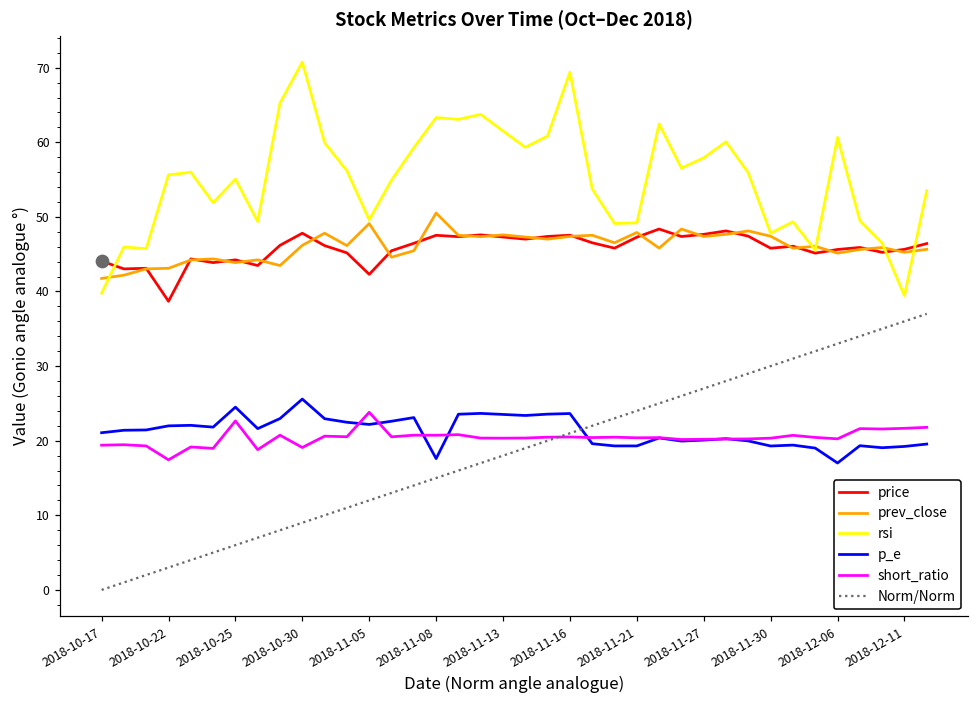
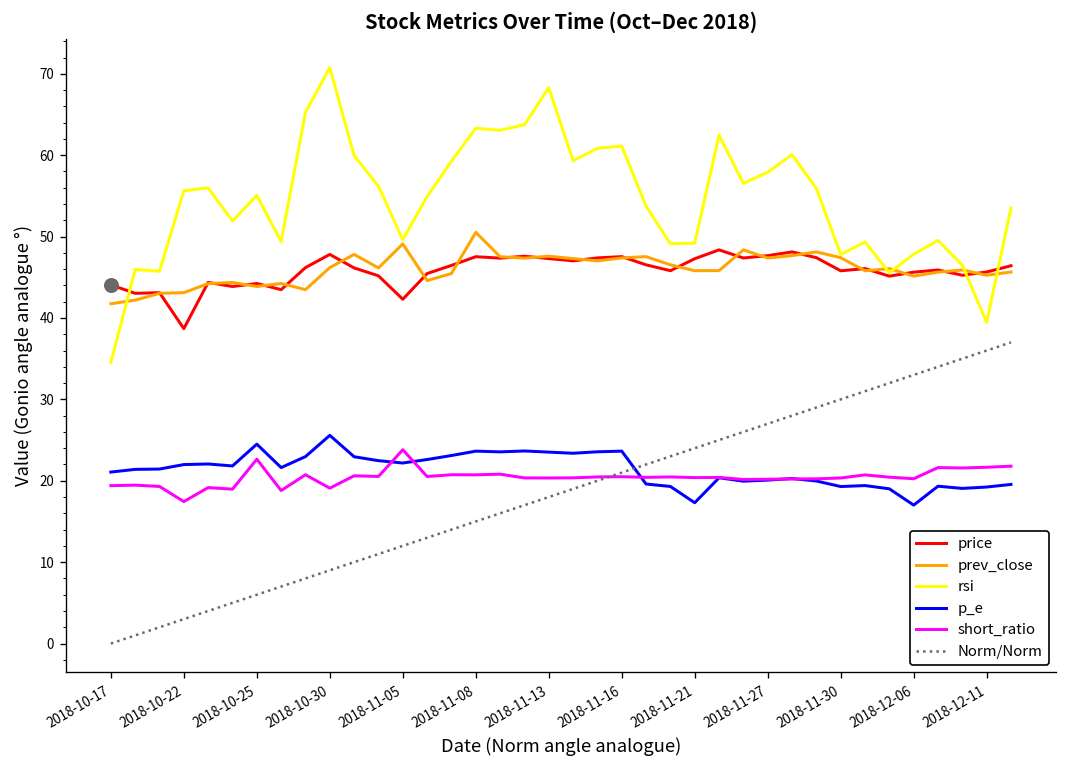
  {
    "price": {
      "2018-10-22": 39,
      "2018-10-30": 48,
      "2018-11-05": 42,
      "2018-11-08": 48,
      "2018-11-21": 47,
      "2018-11-30": 46,
      "2018-12-06": 46,
      "2018-12-11": 46
    },
    "prev_close": {
      "2018-10-17": 42,
      "2018-10-22": 43,
      "2018-10-30": 46,
      "2018-11-05": 49,
      "2018-11-08": 51,
-     "2018-11-21": 48,
+     "2018-11-21": 46,
      "2018-11-30": 47,
      "2018-12-06": 45,
      "2018-12-11": 45
    },
    "rsi": {
-     "2018-10-17": 40,
+     "2018-10-17": 35,
      "2018-10-22": 56,
      "2018-10-25": 55,
      "2018-10-30": 71,
      "2018-11-05": 50,
      "2018-11-08": 63,
-     "2018-11-13": 62,
-     "2018-11-16": 69,
+     "2018-11-13": 68,
+     "2018-11-16": 61,
      "2018-11-21": 49,
      "2018-11-27": 58,
      "2018-11-30": 48,
-     "2018-12-06": 61,
+     "2018-12-06": 48,
      "2018-12-11": 39
    },
    "p_e": {
      "2018-10-17": 21,
      "2018-10-22": 22,
      "2018-10-25": 25,
      "2018-10-30": 26,
      "2018-11-05": 22,
-     "2018-11-08": 18,
+     "2018-11-08": 24,
      "2018-11-13": 24,
      "2018-11-16": 24,
-     "2018-11-21": 19,
+     "2018-11-21": 17,
      "2018-11-30": 19,
      "2018-12-06": 17,
      "2018-12-11": 19
    },
    "short_ratio": {
      "2018-10-17": 19,
      "2018-10-22": 17,
      "2018-10-25": 23,
      "2018-10-30": 19,
      "2018-11-05": 24,
      "2018-11-08": 21,
      "2018-11-13": 20,
      "2018-11-16": 21,
      "2018-11-21": 20,
      "2018-11-30": 20,
      "2018-12-06": 20,
      "2018-12-11": 22
    }
  }
